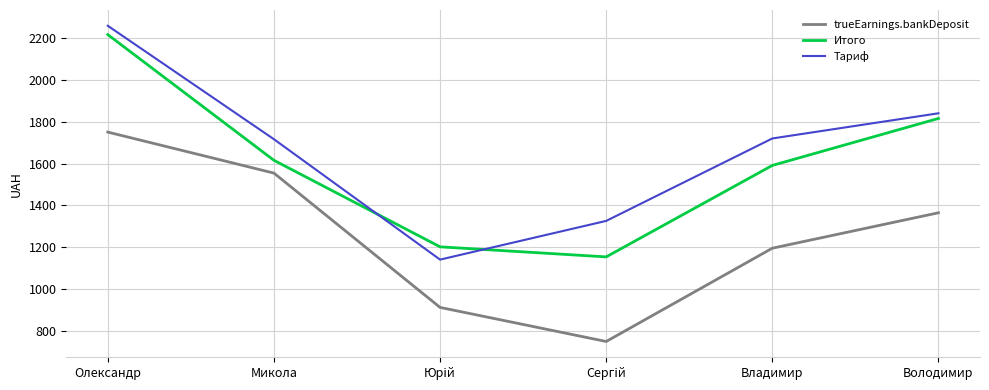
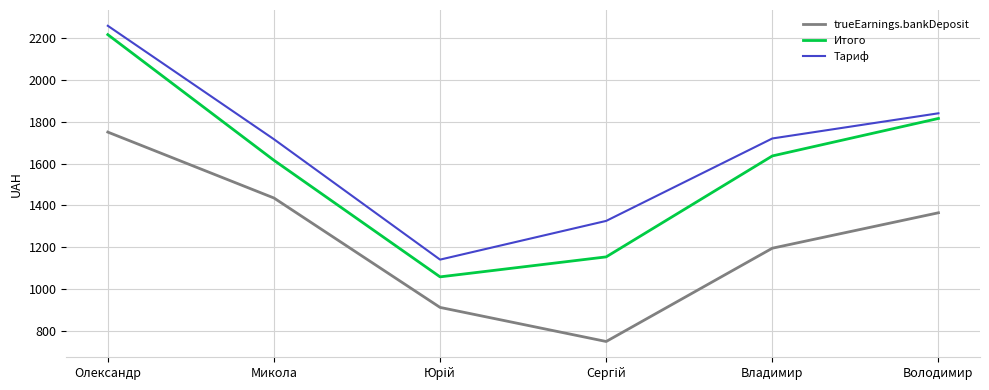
  {
    "trueEarnings.bankDeposit": {
      "Олександр": 1750,
-     "Микола": 1550,
+     "Микола": 1440,
      "Юрій": 910,
      "Сергій": 750,
      "Владимир": 1200,
      "Володимир": 1370
    },
    "Итого": {
      "Олександр": 2210,
      "Микола": 1620,
-     "Юрій": 1200,
+     "Юрій": 1060,
      "Сергій": 1160,
-     "Владимир": 1590,
+     "Владимир": 1640,
      "Володимир": 1810
    },
    "Тариф": {
      "Олександр": 2260,
      "Микола": 1720,
      "Юрій": 1140,
      "Сергій": 1330,
      "Владимир": 1720,
      "Володимир": 1840
    }
  }
